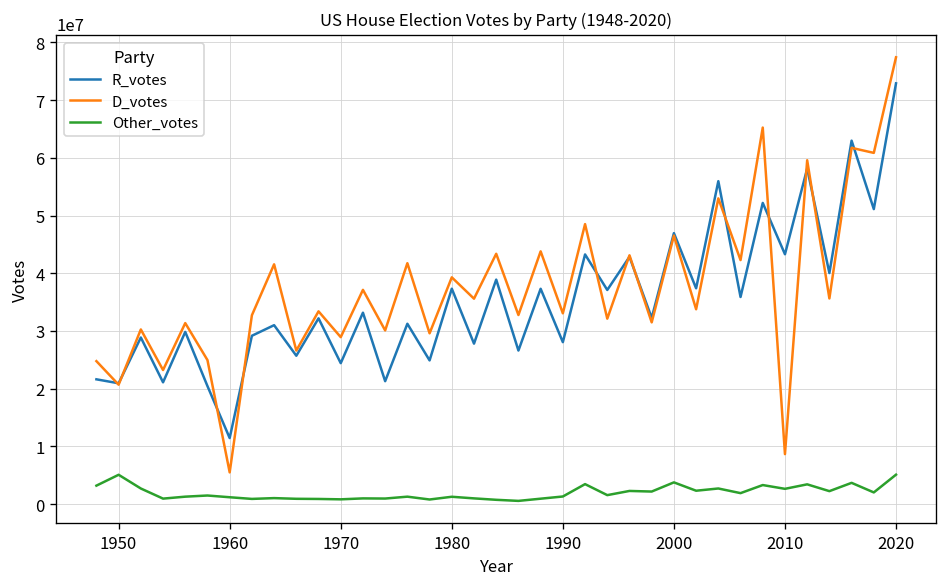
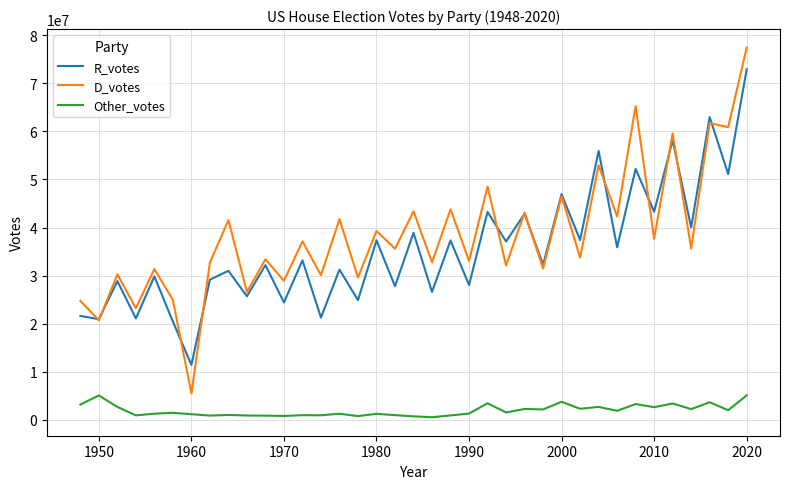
  {
    "R_votes": {
      "1960": 11000000,
      "1970": 24000000,
      "1980": 37000000,
      "1990": 28000000,
      "2010": 43000000,
      "2020": 73000000
    },
    "D_votes": {
      "1960": 5000000,
      "1970": 29000000,
      "1980": 39000000,
      "1990": 33000000,
-     "2010": 9000000,
+     "2010": 38000000,
      "2020": 77000000
    },
    "Other_votes": {
      "1950": 5000000,
      "1960": 1000000,
      "1970": 1000000,
      "1980": 1000000,
      "1990": 1000000,
      "2000": 4000000,
      "2010": 3000000,
      "2020": 5000000
    }
  }
